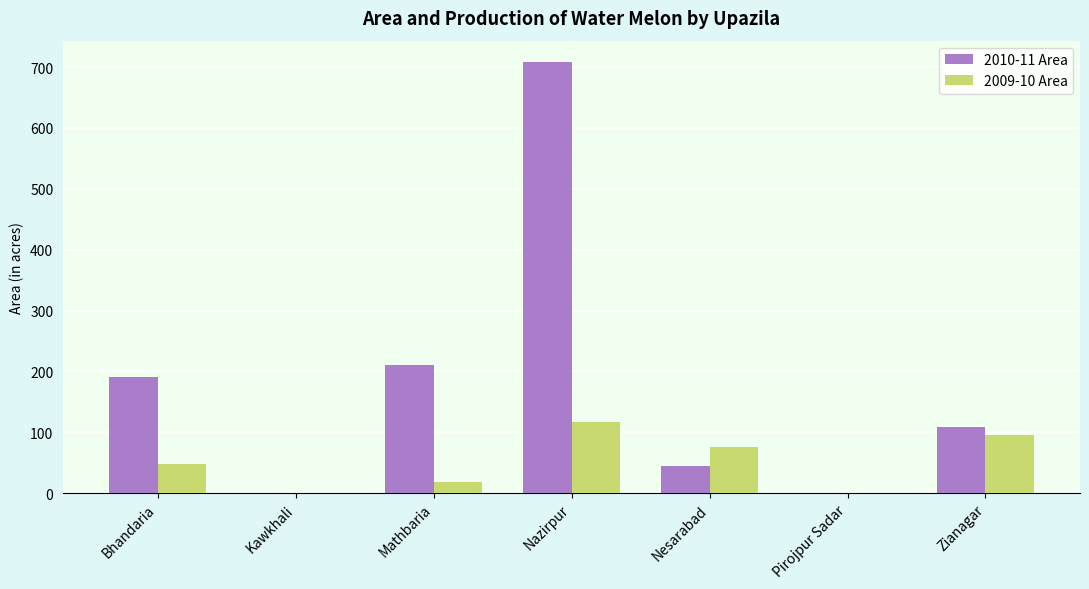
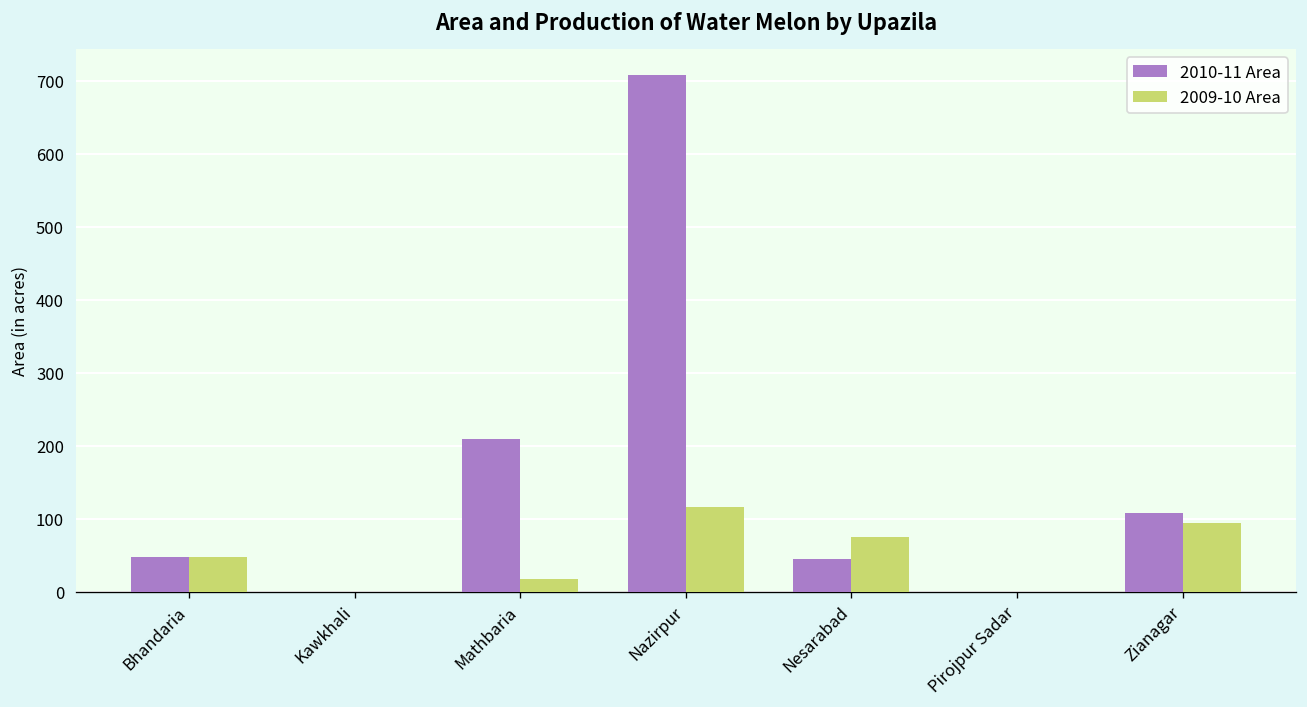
  {
    "2010-11 Area": {
-     "Bhandaria": 190,
+     "Bhandaria": 50,
      "Kawkhali": 0,
      "Mathbaria": 210,
      "Nazirpur": 710,
      "Nesarabad": 50,
      "Pirojpur Sadar": 0,
      "Zianagar": 110
    },
    "2009-10 Area": {
      "Bhandaria": 50,
      "Kawkhali": 0,
      "Mathbaria": 20,
      "Nazirpur": 120,
      "Nesarabad": 80,
      "Pirojpur Sadar": 0,
      "Zianagar": 100
    }
  }
